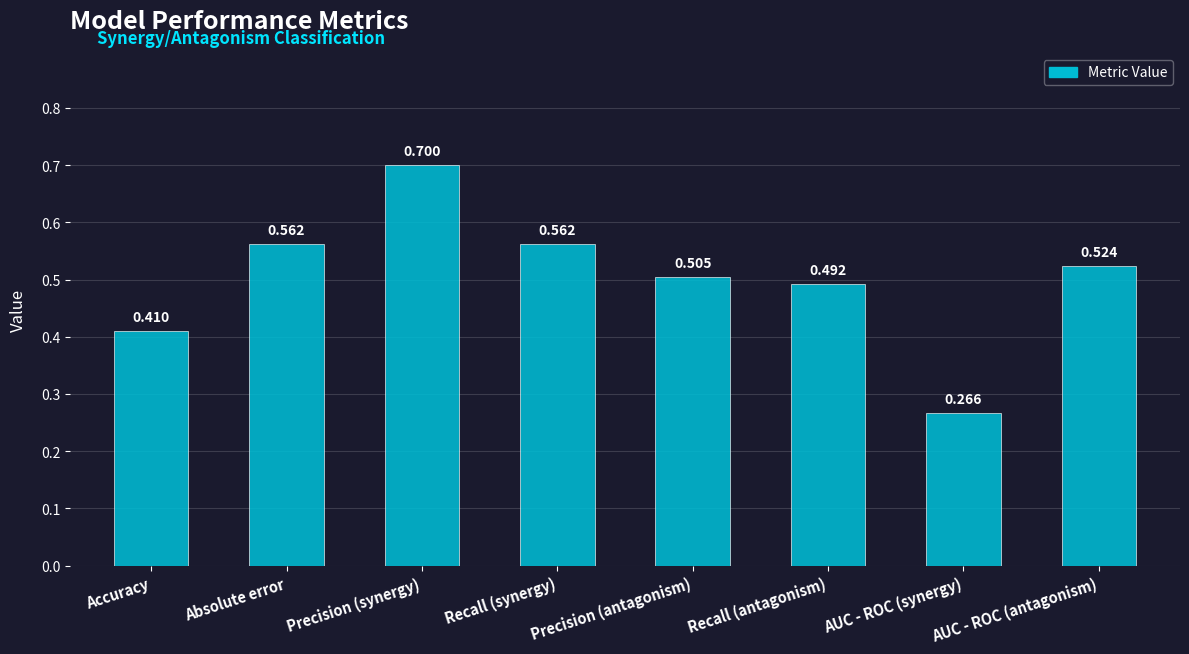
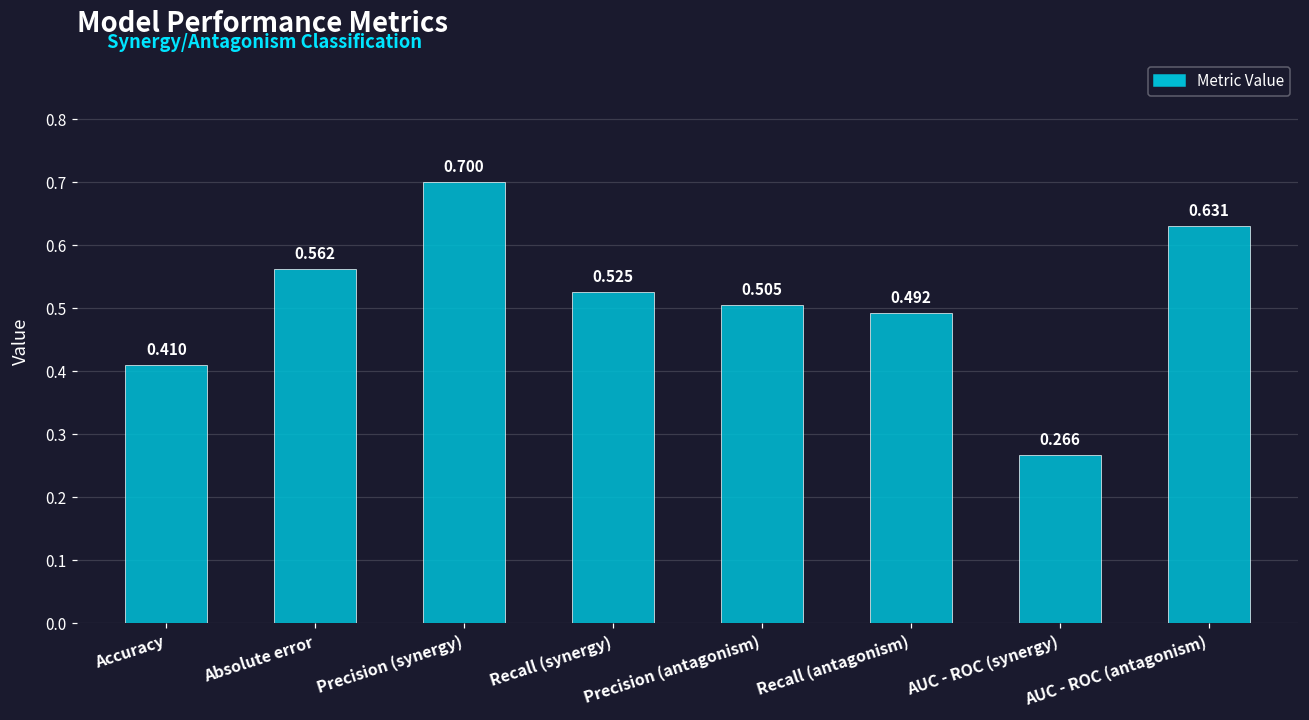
  {
    "Accuracy": 0.410,
    "Absolute error": 0.562,
    "Precision (synergy)": 0.700,
-   "Recall (synergy)": 0.562,
+   "Recall (synergy)": 0.525,
    "Precision (antagonism)": 0.505,
    "Recall (antagonism)": 0.492,
    "AUC - ROC (synergy)": 0.266,
-   "AUC - ROC (antagonism)": 0.524
+   "AUC - ROC (antagonism)": 0.631
  }
